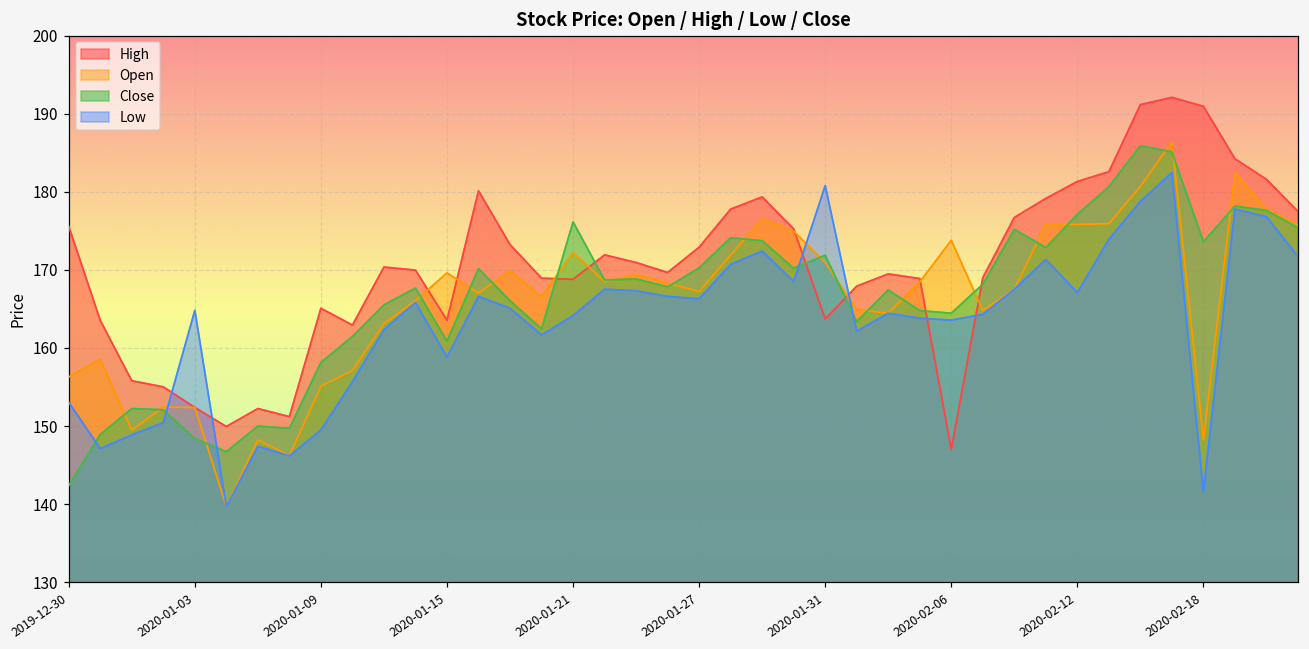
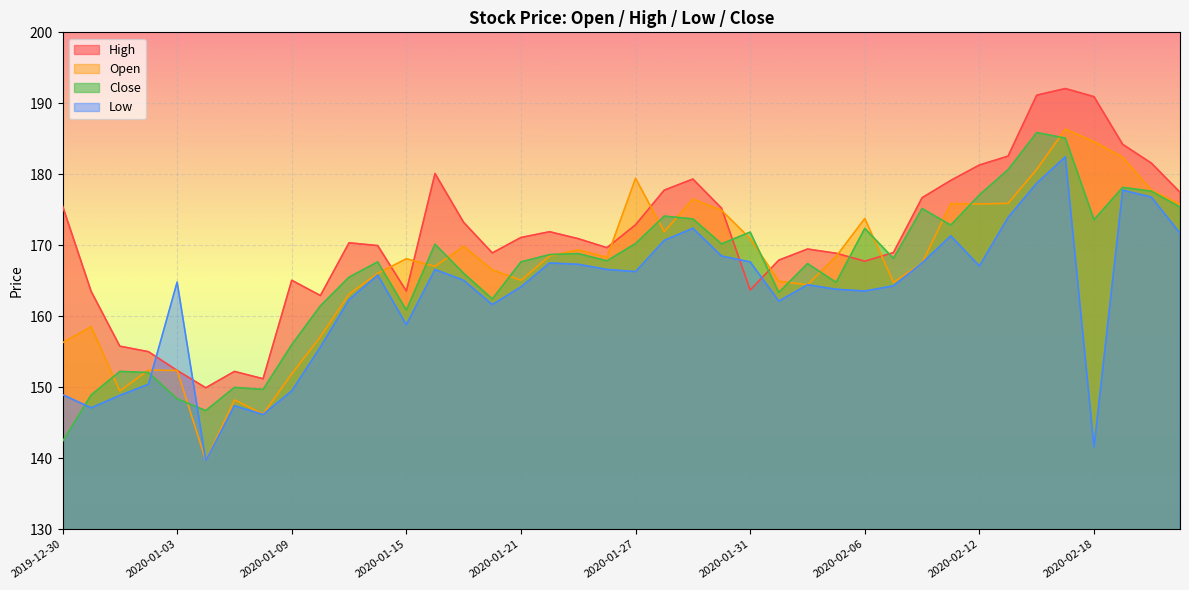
  {
    "High": {
      "2019-12-30": 176,
      "2020-01-09": 165,
      "2020-01-15": 164,
-     "2020-01-21": 169,
+     "2020-01-21": 171,
      "2020-01-27": 173,
      "2020-01-31": 164,
-     "2020-02-06": 147,
+     "2020-02-06": 168,
      "2020-02-12": 181,
      "2020-02-18": 191
    },
    "Open": {
      "2019-12-30": 156,
-     "2020-01-09": 155,
-     "2020-01-15": 170,
-     "2020-01-21": 172,
-     "2020-01-27": 167,
+     "2020-01-09": 152,
+     "2020-01-15": 168,
+     "2020-01-21": 165,
+     "2020-01-27": 179,
      "2020-01-31": 171,
      "2020-02-06": 174,
      "2020-02-12": 176,
-     "2020-02-18": 148
+     "2020-02-18": 185
    },
    "Close": {
      "2019-12-30": 142,
      "2020-01-03": 148,
-     "2020-01-09": 158,
+     "2020-01-09": 156,
      "2020-01-15": 161,
-     "2020-01-21": 176,
+     "2020-01-21": 168,
      "2020-01-27": 170,
      "2020-01-31": 172,
-     "2020-02-06": 164,
+     "2020-02-06": 172,
      "2020-02-12": 177,
      "2020-02-18": 174
    },
    "Low": {
-     "2019-12-30": 153,
+     "2019-12-30": 149,
      "2020-01-03": 165,
      "2020-01-09": 149,
      "2020-01-15": 159,
      "2020-01-21": 164,
      "2020-01-27": 166,
-     "2020-01-31": 181,
+     "2020-01-31": 168,
      "2020-02-06": 164,
      "2020-02-12": 167,
      "2020-02-18": 142
    }
  }
